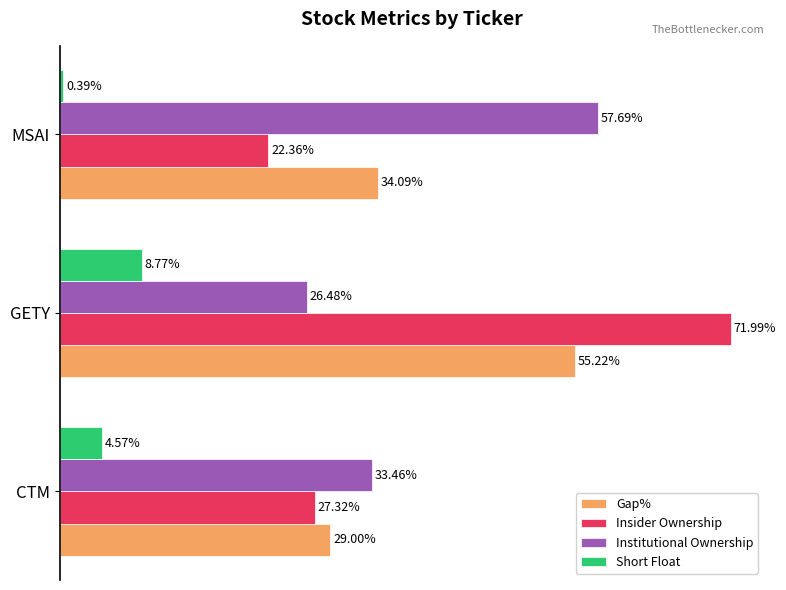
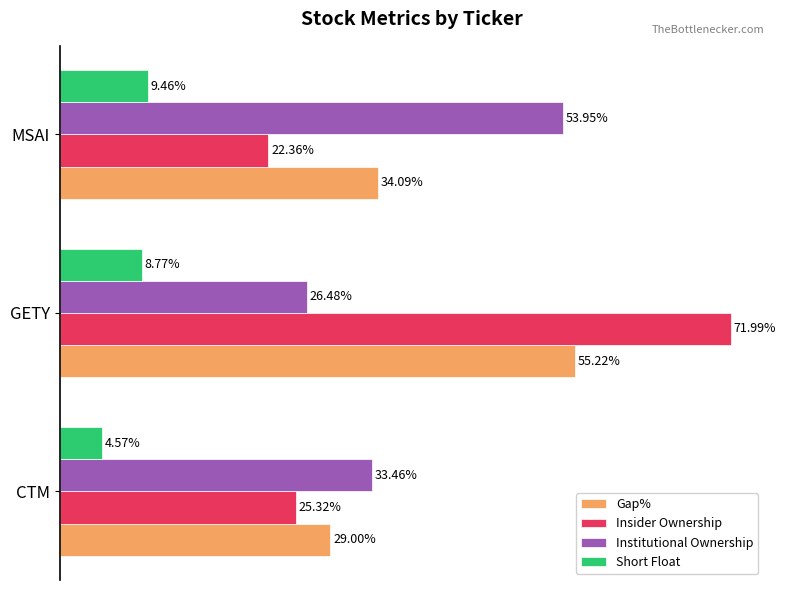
  {
    "Gap%": {
      "MSAI": "34.09%",
      "GETY": "55.22%",
      "CTM": "29.00%"
    },
    "Insider Ownership": {
      "MSAI": "22.36%",
      "GETY": "71.99%",
-     "CTM": "27.32%"
+     "CTM": "25.32%"
    },
    "Institutional Ownership": {
-     "MSAI": "57.69%",
+     "MSAI": "53.95%",
      "GETY": "26.48%",
      "CTM": "33.46%"
    },
    "Short Float": {
-     "MSAI": "0.39%",
+     "MSAI": "9.46%",
      "GETY": "8.77%",
      "CTM": "4.57%"
    }
  }
